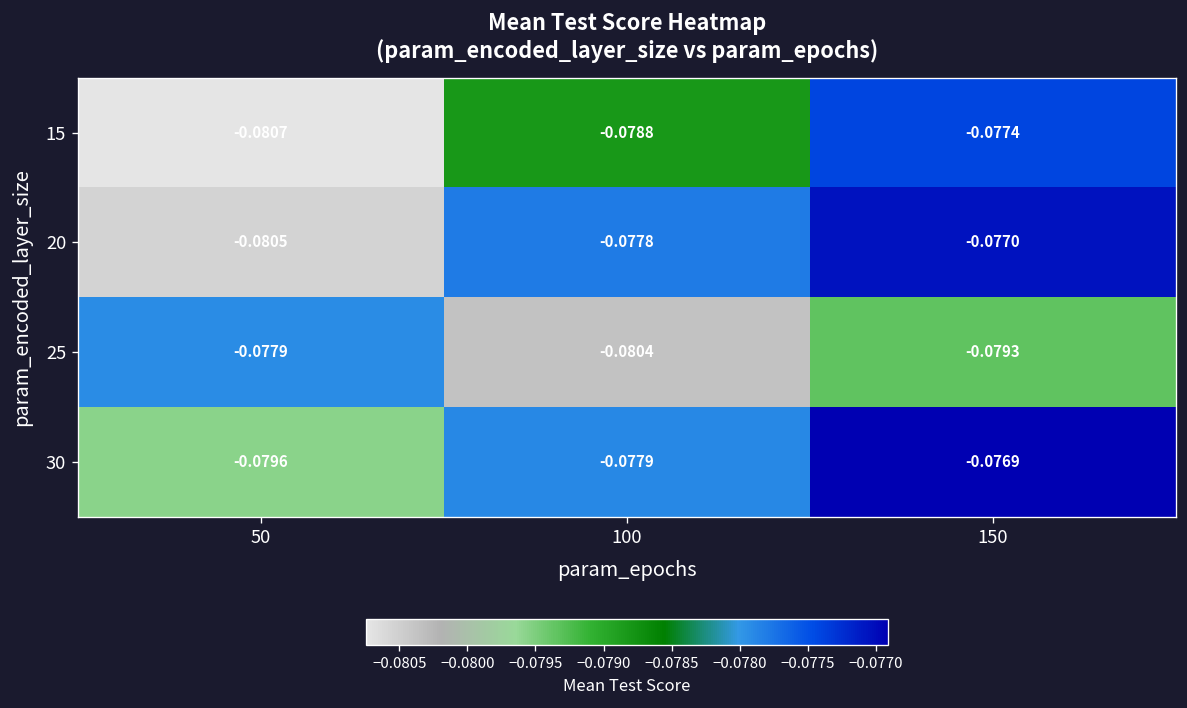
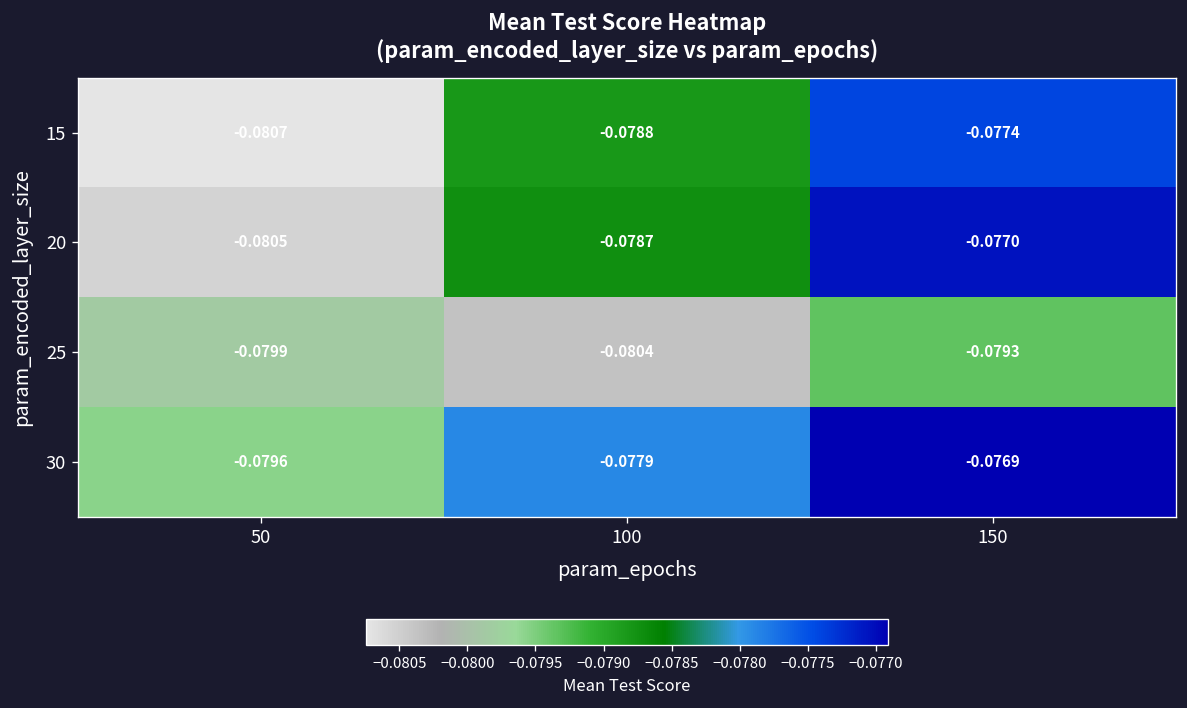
  {
    "15": {
      "100": -0.0788,
      "150": -0.0774
    },
    "20": {
-     "100": -0.0778,
+     "100": -0.0787,
      "150": -0.0770
    },
    "25": {
-     "50": -0.0779,
+     "50": -0.0799,
      "100": -0.0804,
      "150": -0.0793
    },
    "30": {
      "50": -0.0796,
      "100": -0.0779,
      "150": -0.0769
    }
  }
